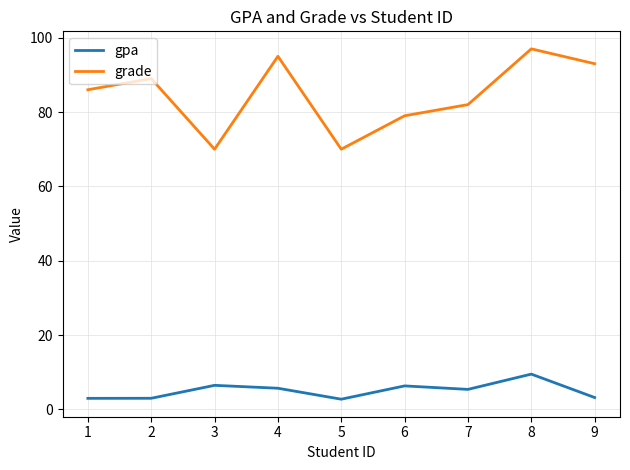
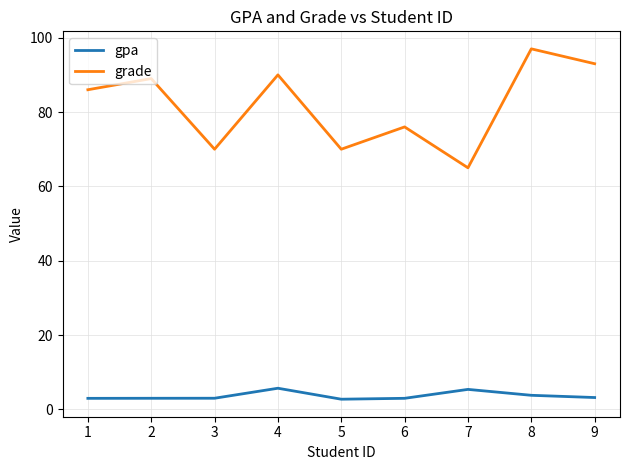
  {
    "gpa": {
      "1": 3,
      "2": 3,
-     "3": 6,
+     "3": 3,
      "4": 6,
      "5": 3,
-     "6": 6,
+     "6": 3,
      "7": 5,
-     "8": 10,
+     "8": 4,
      "9": 3
    },
    "grade": {
      "1": 86,
      "3": 70,
-     "4": 95,
+     "4": 90,
      "5": 70,
-     "6": 79,
-     "7": 82,
+     "6": 76,
+     "7": 65,
      "8": 97,
      "9": 93
    }
  }
